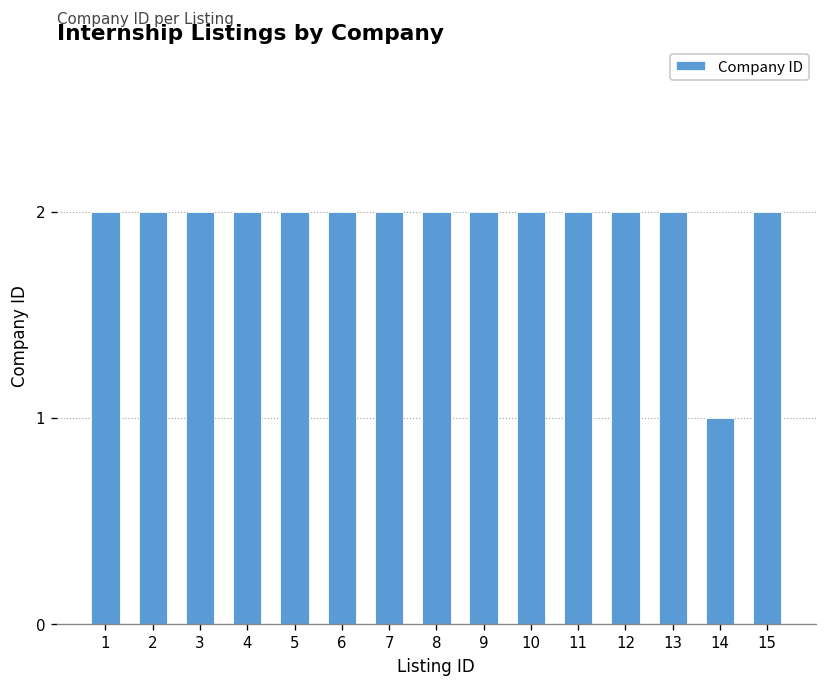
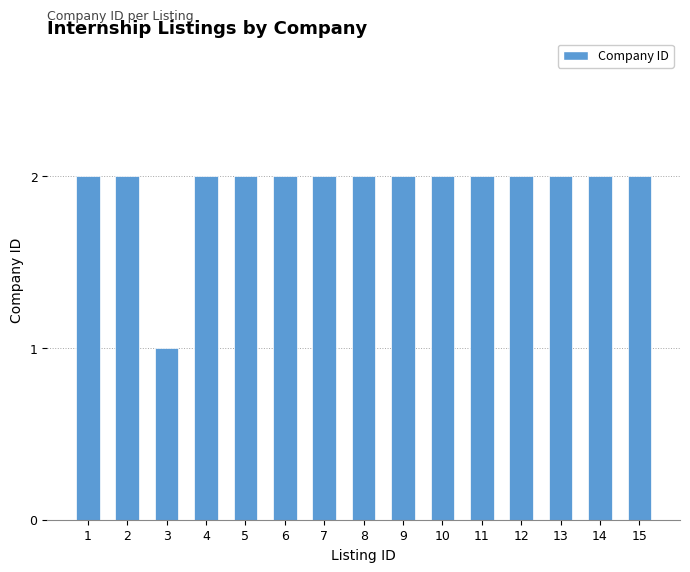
  {
    "1": 2,
    "2": 2,
-   "3": 2,
+   "3": 1,
    "4": 2,
    "5": 2,
    "6": 2,
    "7": 2,
    "8": 2,
    "9": 2,
    "10": 2,
    "11": 2,
    "12": 2,
    "13": 2,
-   "14": 1,
+   "14": 2,
    "15": 2
  }
